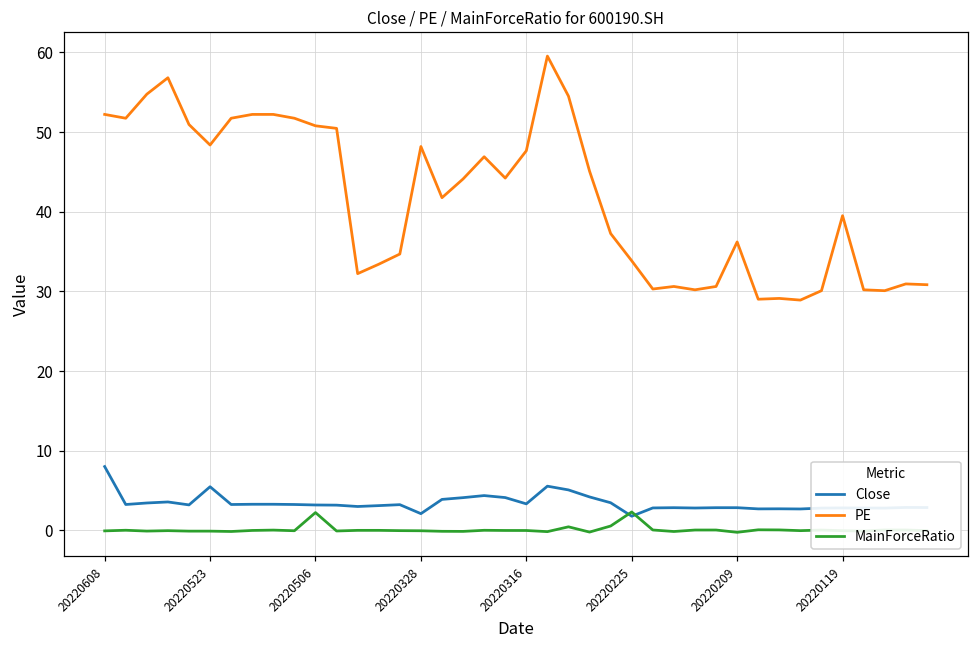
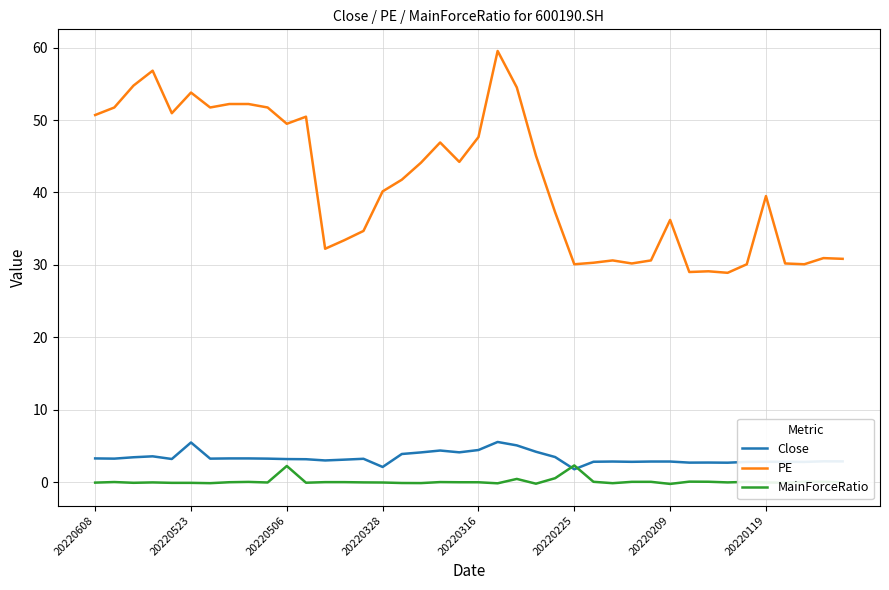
  {
    "Close": {
-     "20220608": 8,
+     "20220608": 3,
      "20220523": 5,
      "20220506": 3,
      "20220328": 2,
-     "20220316": 3,
+     "20220316": 4,
      "20220225": 2,
      "20220209": 3
    },
    "PE": {
-     "20220608": 52,
-     "20220523": 48,
-     "20220506": 51,
-     "20220328": 48,
+     "20220608": 51,
+     "20220523": 54,
+     "20220506": 49,
+     "20220328": 40,
      "20220316": 48,
-     "20220225": 34,
+     "20220225": 30,
      "20220209": 36,
      "20220119": 40
    },
    "MainForceRatio": {
      "20220608": 0,
      "20220523": 0,
      "20220506": 2,
      "20220328": 0,
      "20220316": 0,
      "20220225": 2,
      "20220209": 0
    }
  }
